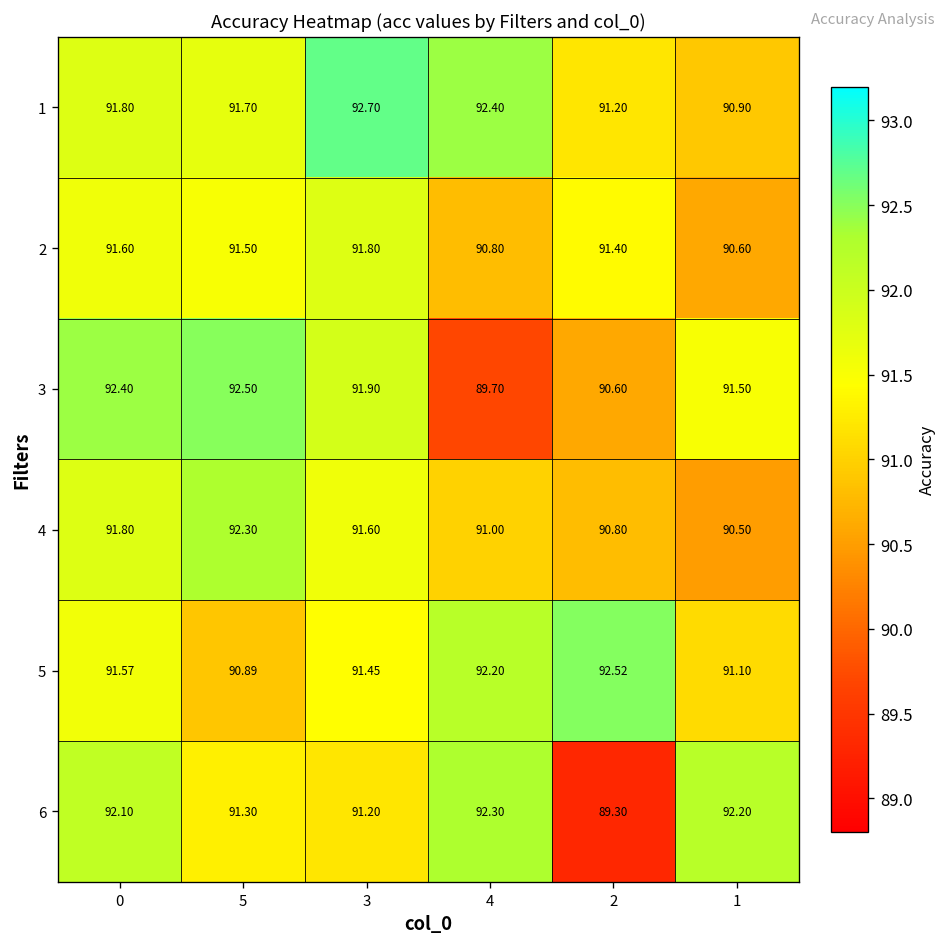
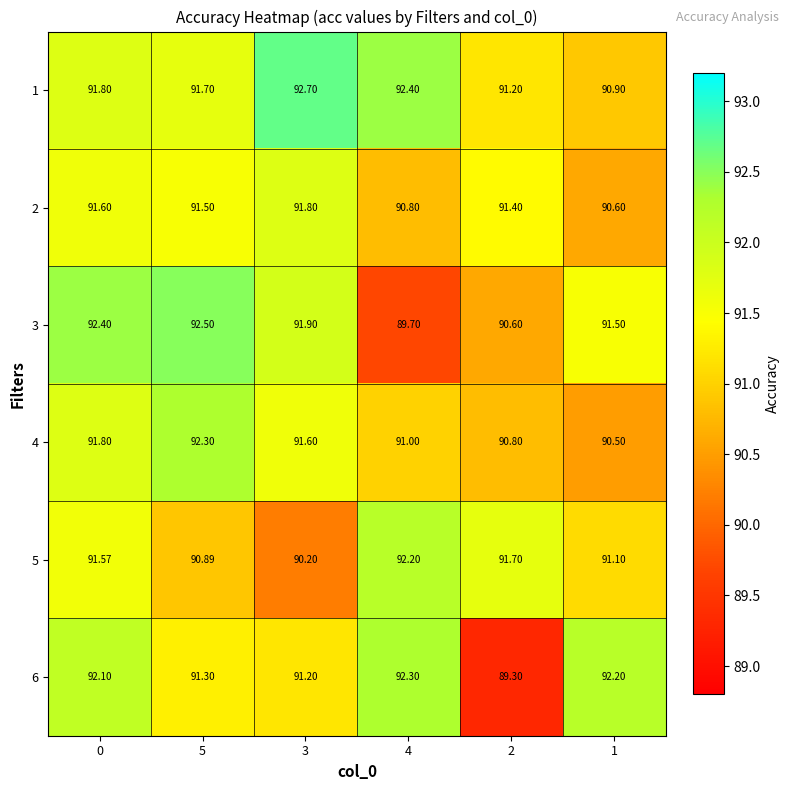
  {
    "1": {
      "0": 91.80,
      "5": 91.70,
      "3": 92.70,
      "4": 92.40,
      "2": 91.20,
      "1": 90.90
    },
    "2": {
      "0": 91.60,
      "5": 91.50,
      "3": 91.80,
      "4": 90.80,
      "2": 91.40,
      "1": 90.60
    },
    "3": {
      "0": 92.40,
      "5": 92.50,
      "3": 91.90,
      "4": 89.70,
      "2": 90.60,
      "1": 91.50
    },
    "4": {
      "0": 91.80,
      "5": 92.30,
      "3": 91.60,
      "4": 91.00,
      "2": 90.80,
      "1": 90.50
    },
    "5": {
      "0": 91.57,
      "5": 90.89,
-     "3": 91.45,
+     "3": 90.20,
      "4": 92.20,
-     "2": 92.52,
+     "2": 91.70,
      "1": 91.10
    },
    "6": {
      "0": 92.10,
      "5": 91.30,
      "3": 91.20,
      "4": 92.30,
      "2": 89.30,
      "1": 92.20
    }
  }
